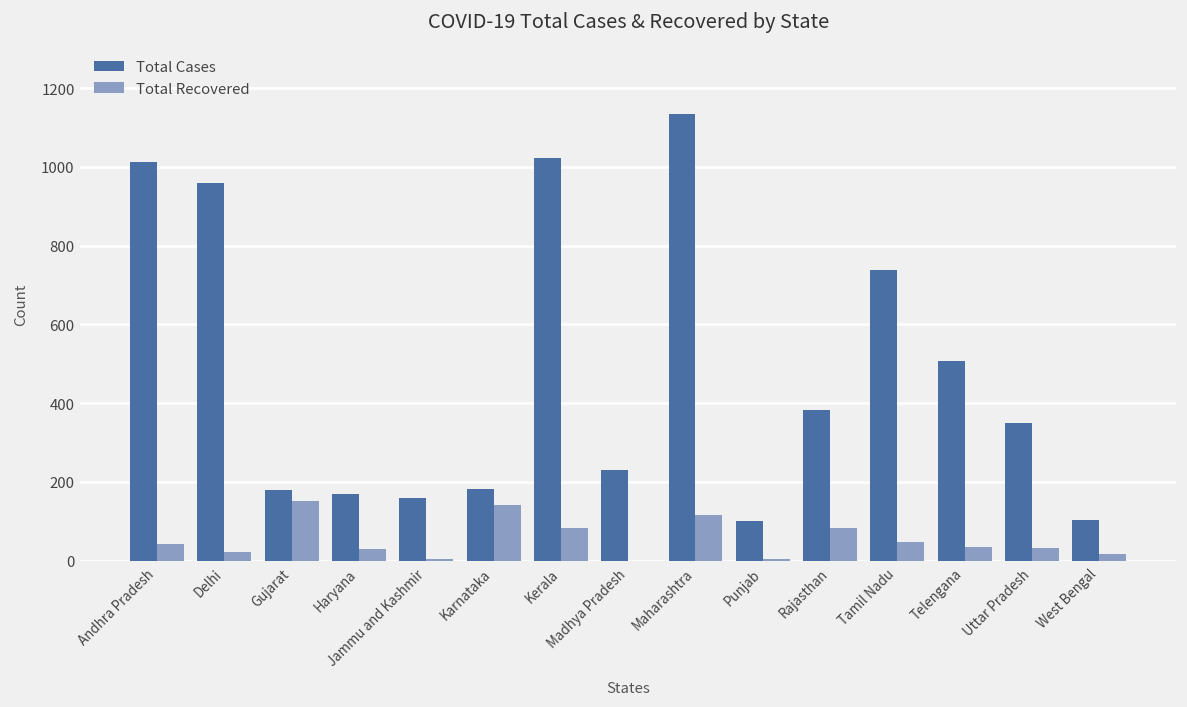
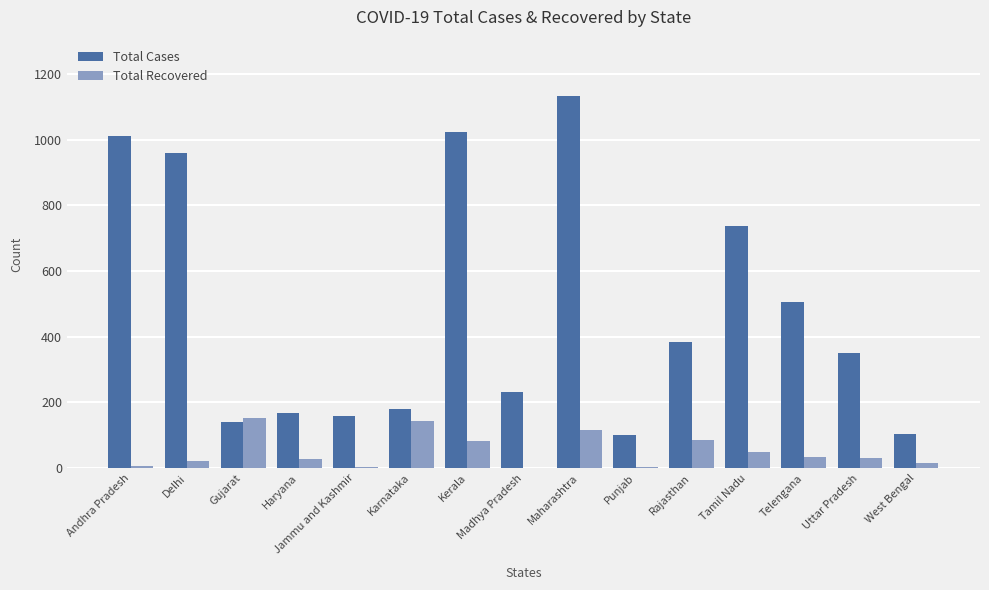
  {
    "Total Cases": {
      "Andhra Pradesh": 1010,
      "Delhi": 960,
-     "Gujarat": 180,
+     "Gujarat": 140,
      "Haryana": 170,
      "Jammu and Kashmir": 160,
      "Karnataka": 180,
      "Kerala": 1020,
      "Madhya Pradesh": 230,
      "Maharashtra": 1140,
      "Punjab": 100,
      "Rajasthan": 380,
      "Tamil Nadu": 740,
      "Telengana": 510,
      "Uttar Pradesh": 350,
      "West Bengal": 100
    },
    "Total Recovered": {
-     "Andhra Pradesh": 40,
+     "Andhra Pradesh": 10,
      "Delhi": 20,
      "Gujarat": 150,
      "Haryana": 30,
      "Karnataka": 140,
      "Kerala": 80,
      "Madhya Pradesh": 0,
      "Maharashtra": 120,
      "Rajasthan": 80,
      "Tamil Nadu": 50,
      "Telengana": 40,
      "Uttar Pradesh": 30,
      "West Bengal": 20
    }
  }
